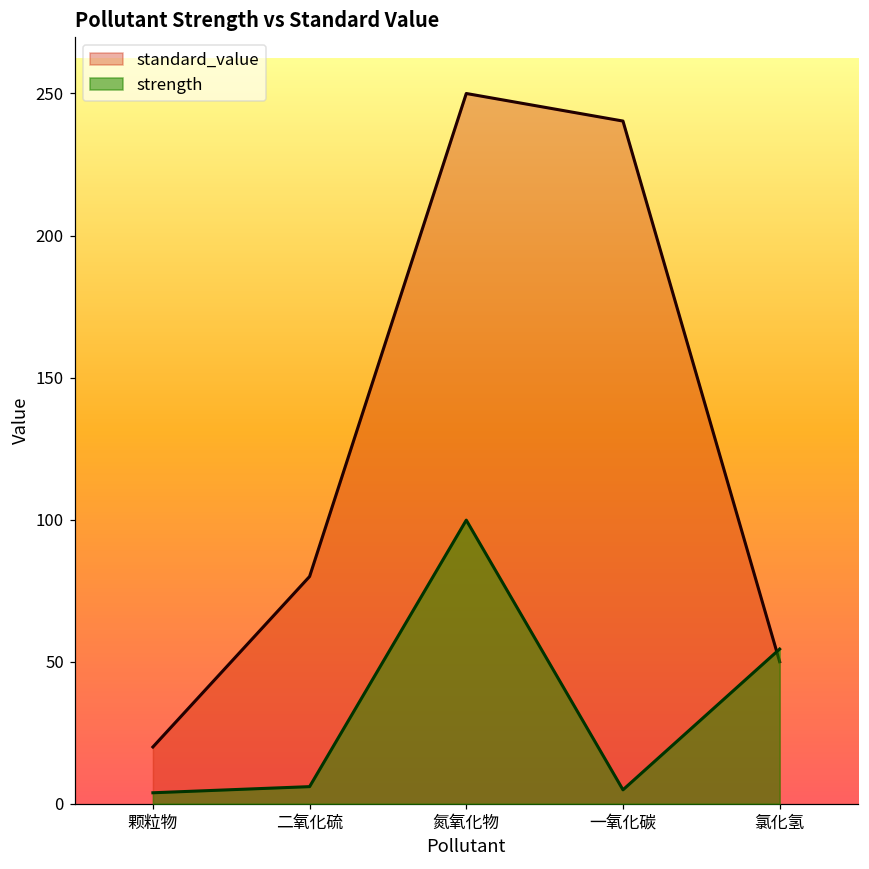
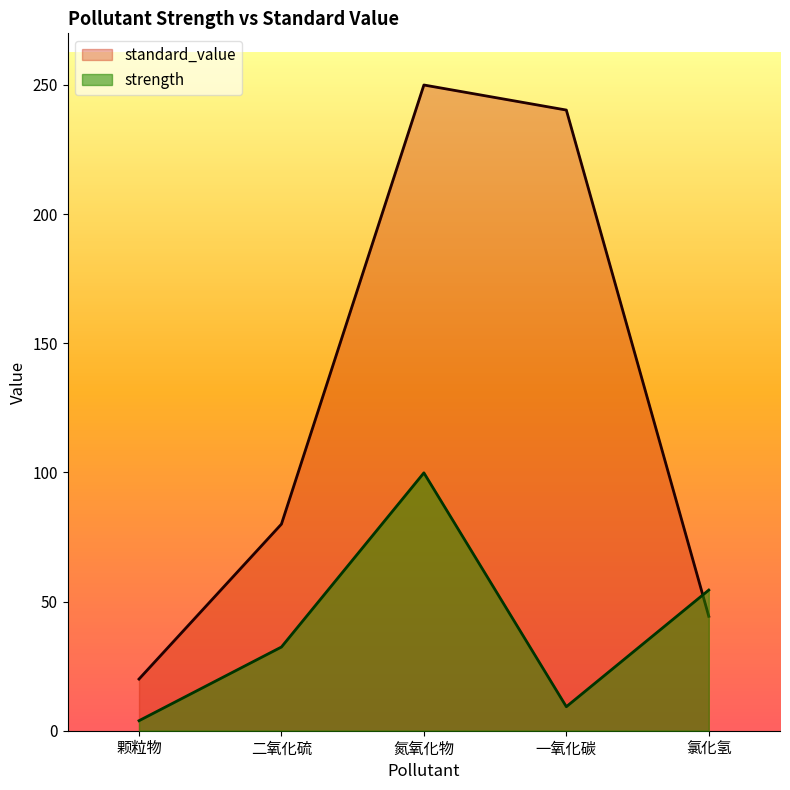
  {
    "standard_value": {
      "颗粒物": 20,
      "二氧化硫": 80,
      "氮氧化物": 250,
      "一氧化碳": 240,
-     "氯化氢": 50
+     "氯化氢": 44
    },
    "strength": {
      "颗粒物": 4,
-     "二氧化硫": 6,
+     "二氧化硫": 32,
      "氮氧化物": 100,
-     "一氧化碳": 5,
+     "一氧化碳": 9,
      "氯化氢": 54
    }
  }
